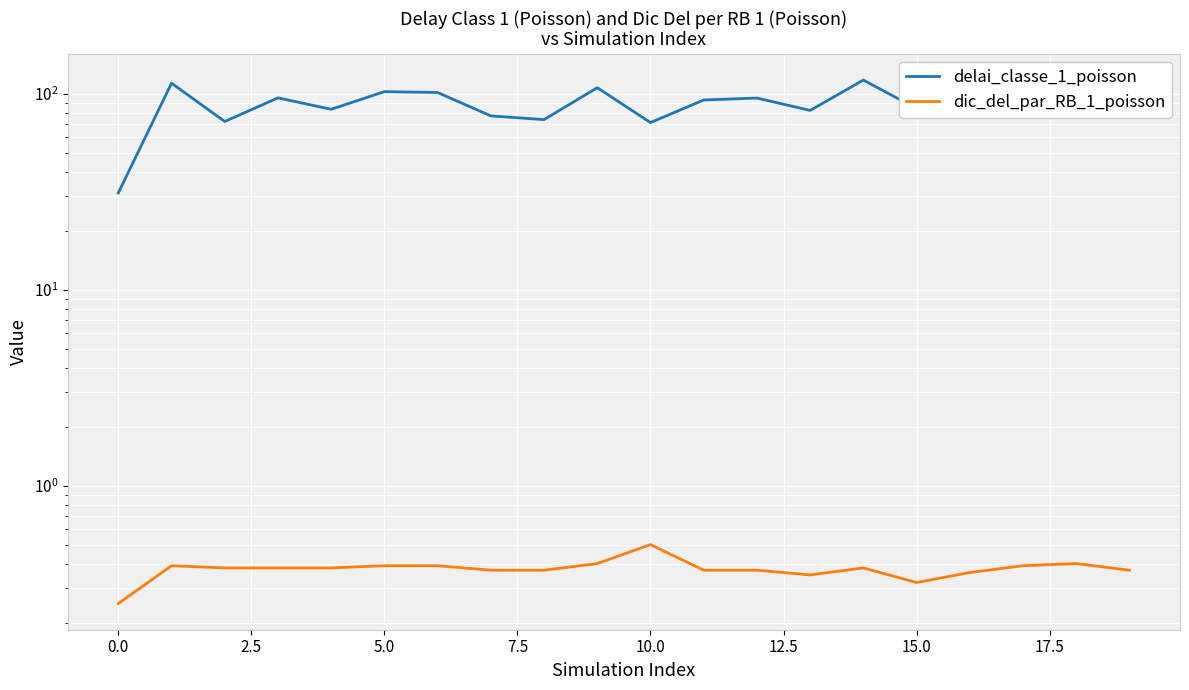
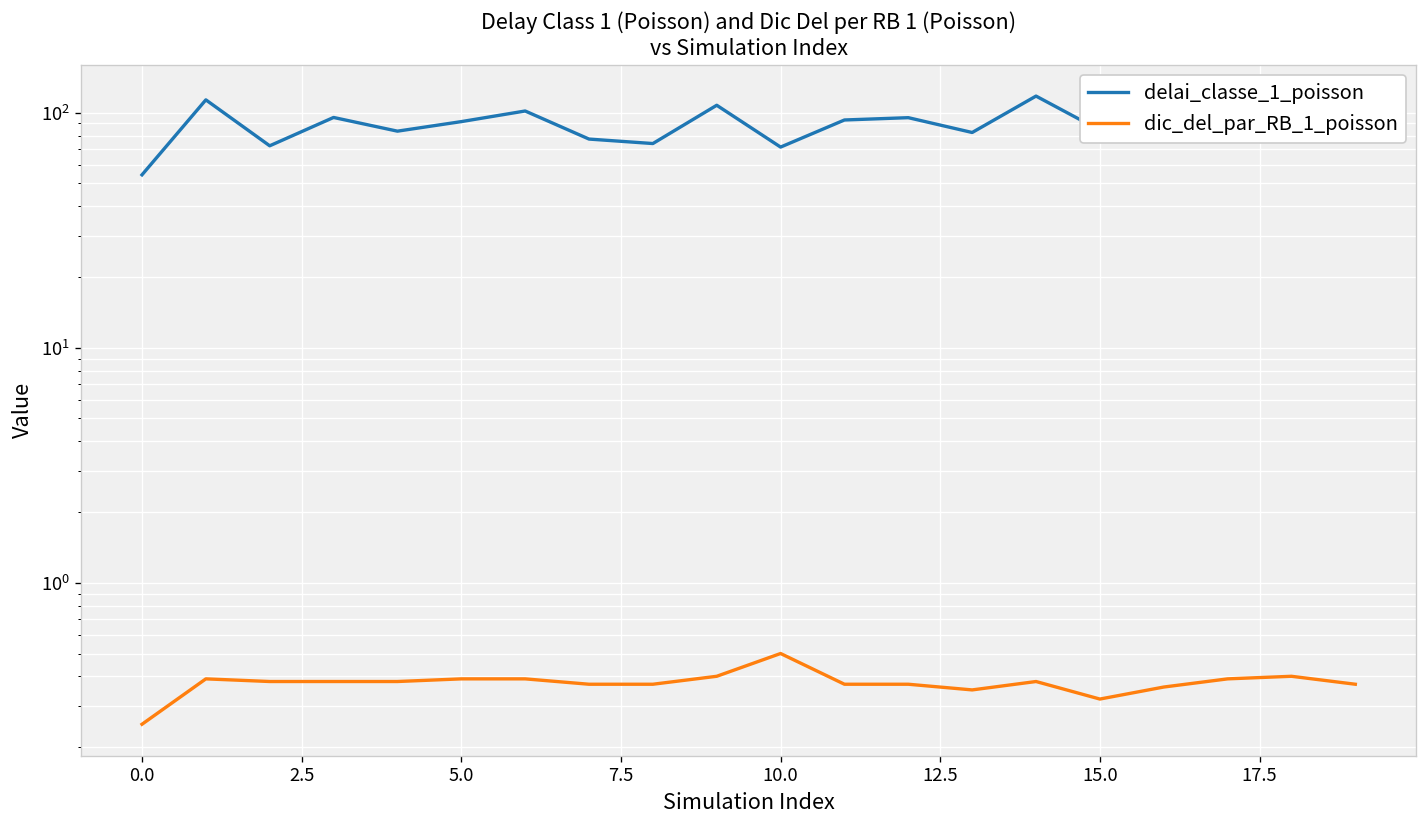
  {
    "delai_classe_1_poisson": {
-     "0.0": 31,
-     "5.0": 100,
+     "0.0": 54,
+     "5.0": 90,
      "10.0": 71
    },
    "dic_del_par_RB_1_poisson": {
      "0.0": 0.25,
      "5.0": 0.39,
      "10.0": 0.50,
      "15.0": 0.32
    }
  }
